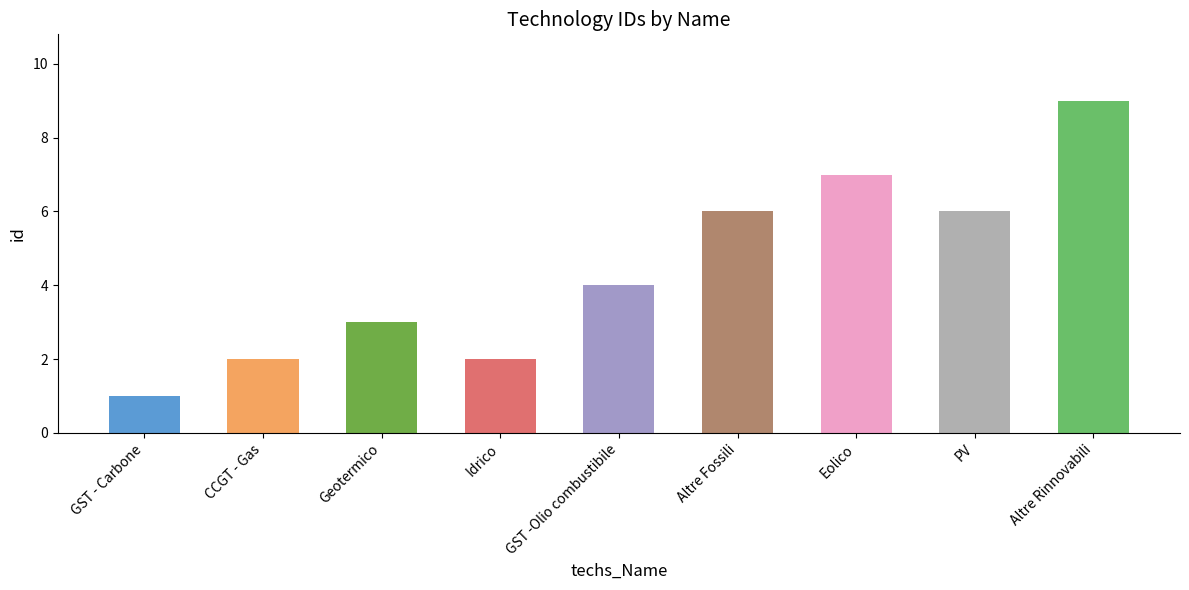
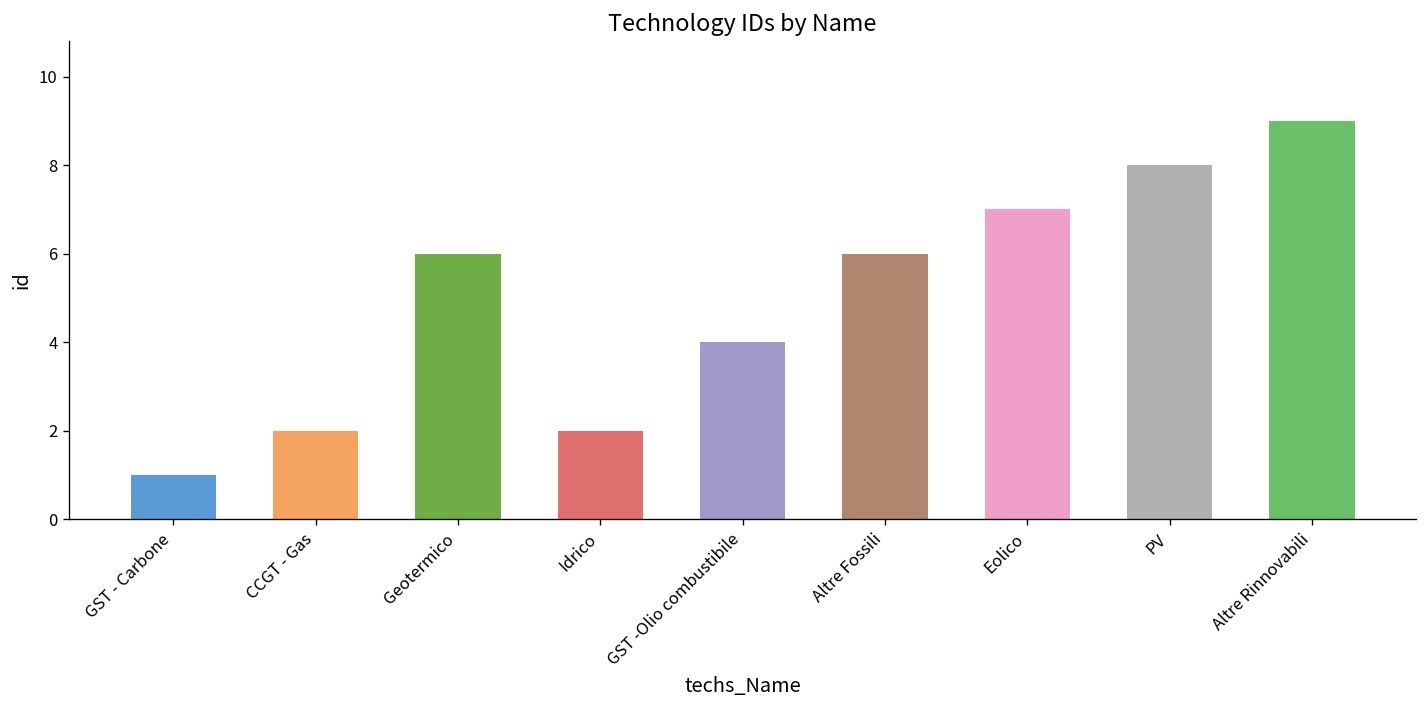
  {
    "GST - Carbone": 1,
    "CCGT - Gas": 2,
-   "Geotermico": 3,
+   "Geotermico": 6,
    "Idrico": 2,
    "GST -Olio combustibile": 4,
    "Altre Fossili": 6,
    "Eolico": 7,
-   "PV": 6,
+   "PV": 8,
    "Altre Rinnovabili": 9
  }
